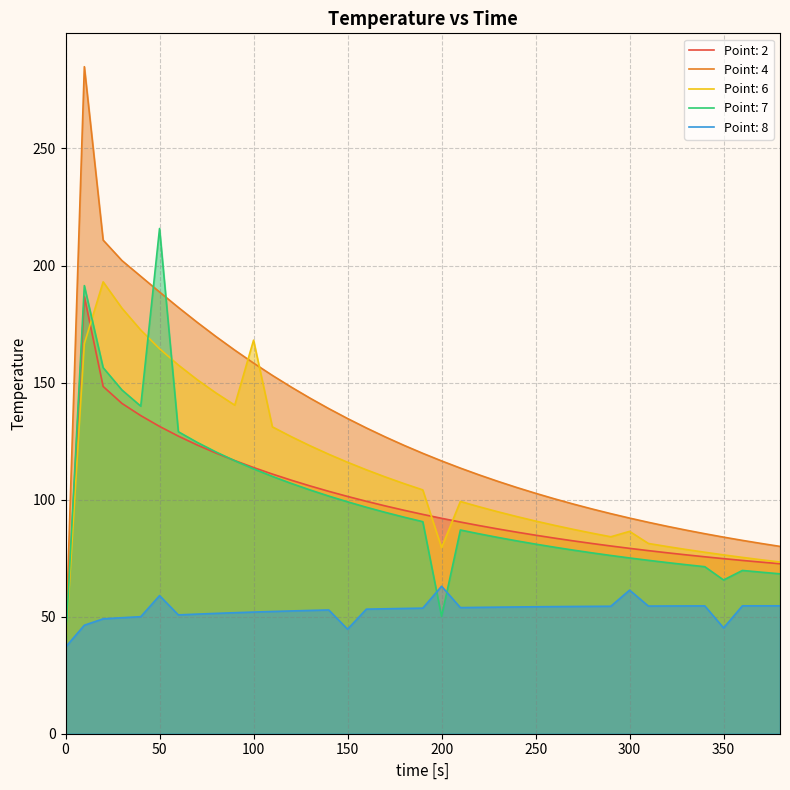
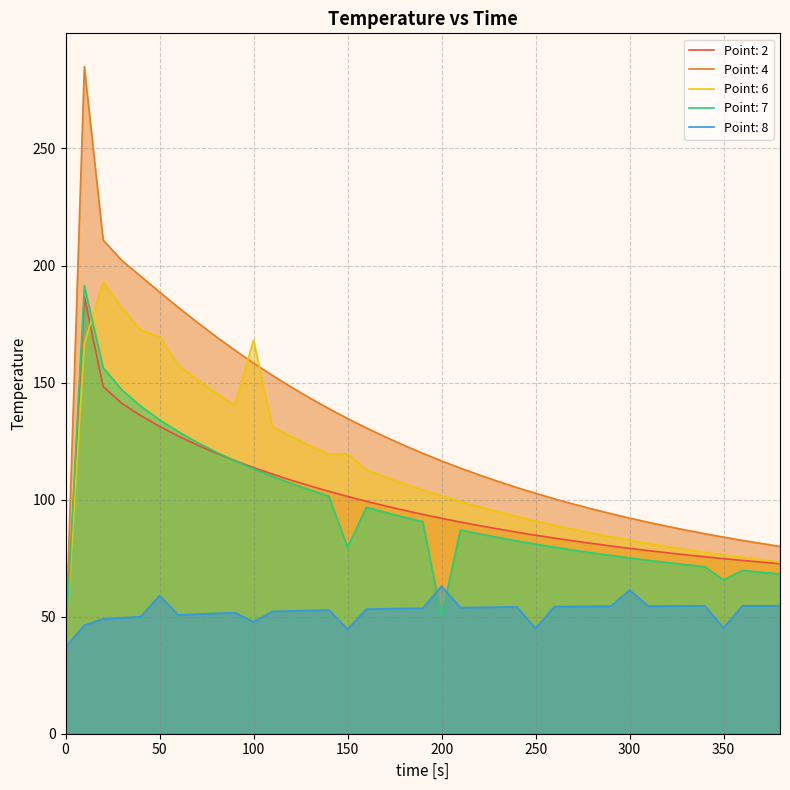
  {
    "Point: 6": {
-     "50": 164,
+     "50": 170,
      "100": 168,
-     "150": 116,
-     "200": 80,
+     "150": 120,
+     "200": 102,
      "250": 91,
-     "300": 86,
+     "300": 83,
      "350": 76
    },
    "Point: 7": {
-     "50": 216,
-     "150": 99,
+     "50": 134,
+     "150": 80,
      "200": 50,
      "250": 81,
      "300": 75,
      "350": 66
    },
    "Point: 8": {
      "50": 59,
-     "100": 52,
+     "100": 48,
      "150": 45,
      "200": 63,
-     "250": 54,
+     "250": 45,
      "300": 61,
      "350": 45
    }
  }
